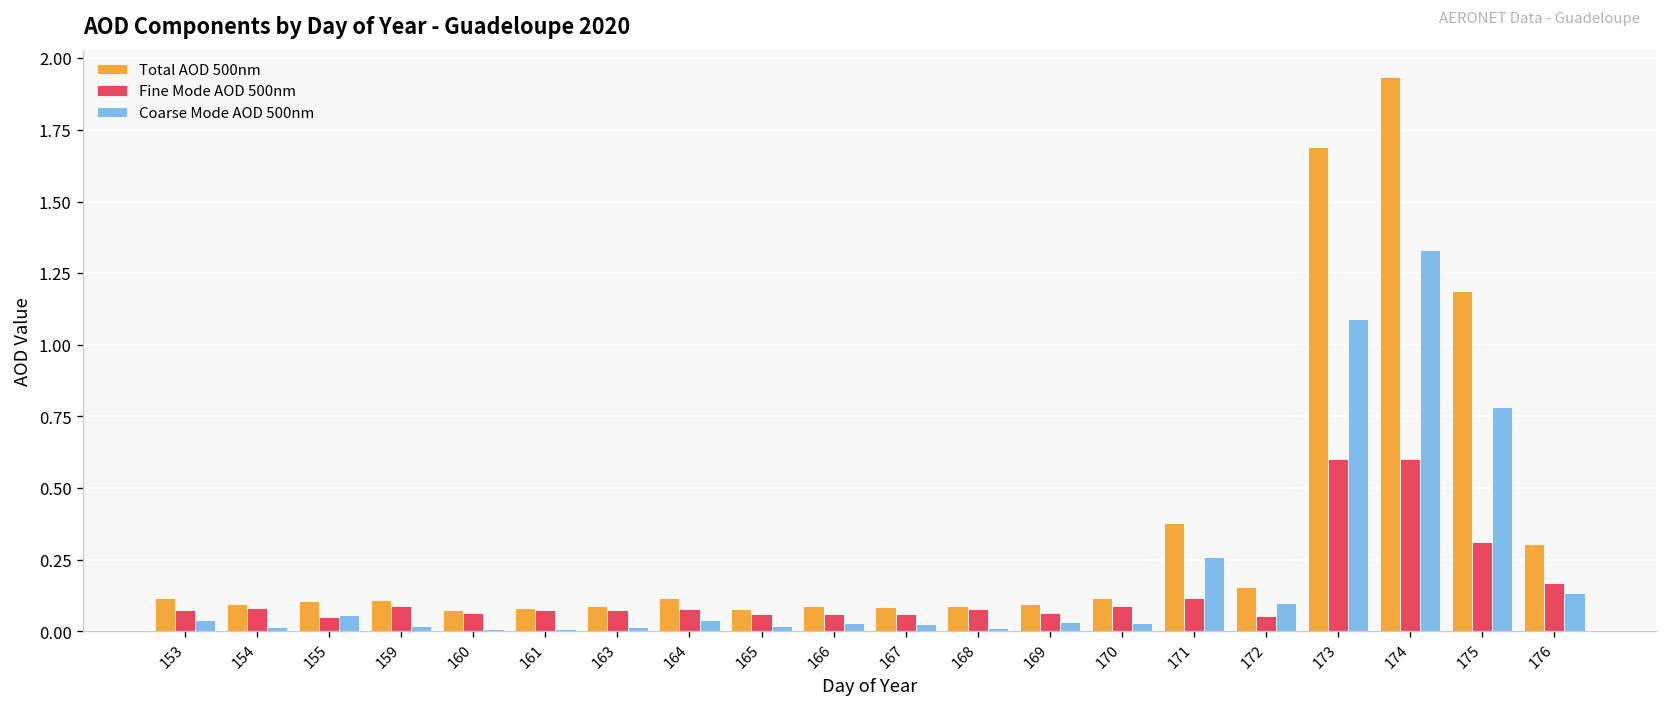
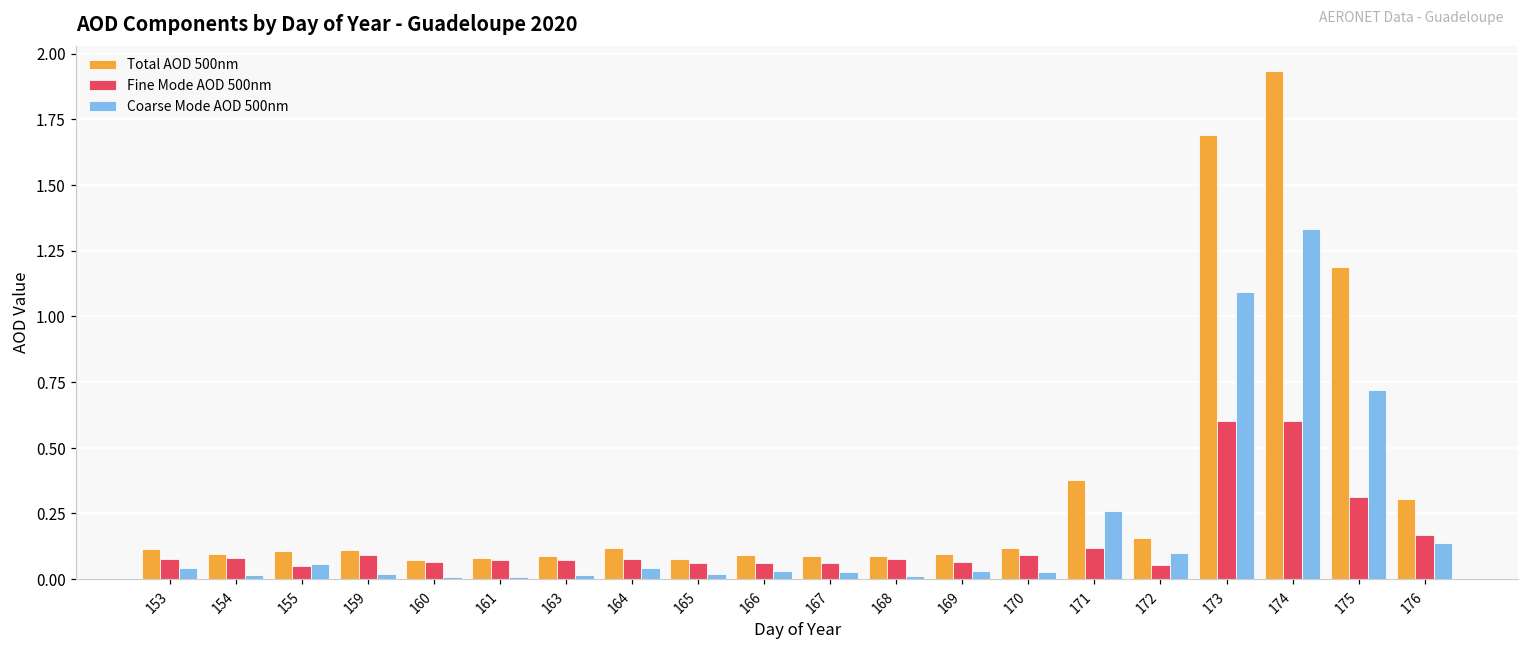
  {
    "Total AOD 500nm": {
      "153": 0.12,
      "154": 0.10,
      "155": 0.11,
      "159": 0.11,
      "160": 0.07,
      "161": 0.08,
      "163": 0.09,
      "164": 0.12,
      "165": 0.08,
      "166": 0.09,
      "167": 0.09,
      "168": 0.09,
      "169": 0.10,
      "170": 0.12,
      "171": 0.38,
      "172": 0.16,
      "173": 1.69,
      "174": 1.93,
      "175": 1.19,
      "176": 0.30
    },
    "Fine Mode AOD 500nm": {
      "153": 0.08,
      "154": 0.08,
      "155": 0.05,
      "159": 0.09,
      "160": 0.07,
      "161": 0.07,
      "163": 0.07,
      "164": 0.08,
      "165": 0.06,
      "166": 0.06,
      "167": 0.06,
      "168": 0.08,
      "169": 0.06,
      "170": 0.09,
      "171": 0.12,
      "172": 0.06,
      "173": 0.60,
      "174": 0.60,
      "175": 0.31,
      "176": 0.17
    },
    "Coarse Mode AOD 500nm": {
      "153": 0.04,
      "154": 0.01,
      "155": 0.06,
      "159": 0.02,
      "163": 0.01,
      "164": 0.04,
      "165": 0.02,
      "166": 0.03,
      "167": 0.03,
      "168": 0.01,
      "169": 0.03,
      "170": 0.03,
      "171": 0.26,
      "172": 0.10,
      "173": 1.09,
      "174": 1.33,
-     "175": 0.78,
+     "175": 0.72,
      "176": 0.14
    }
  }
